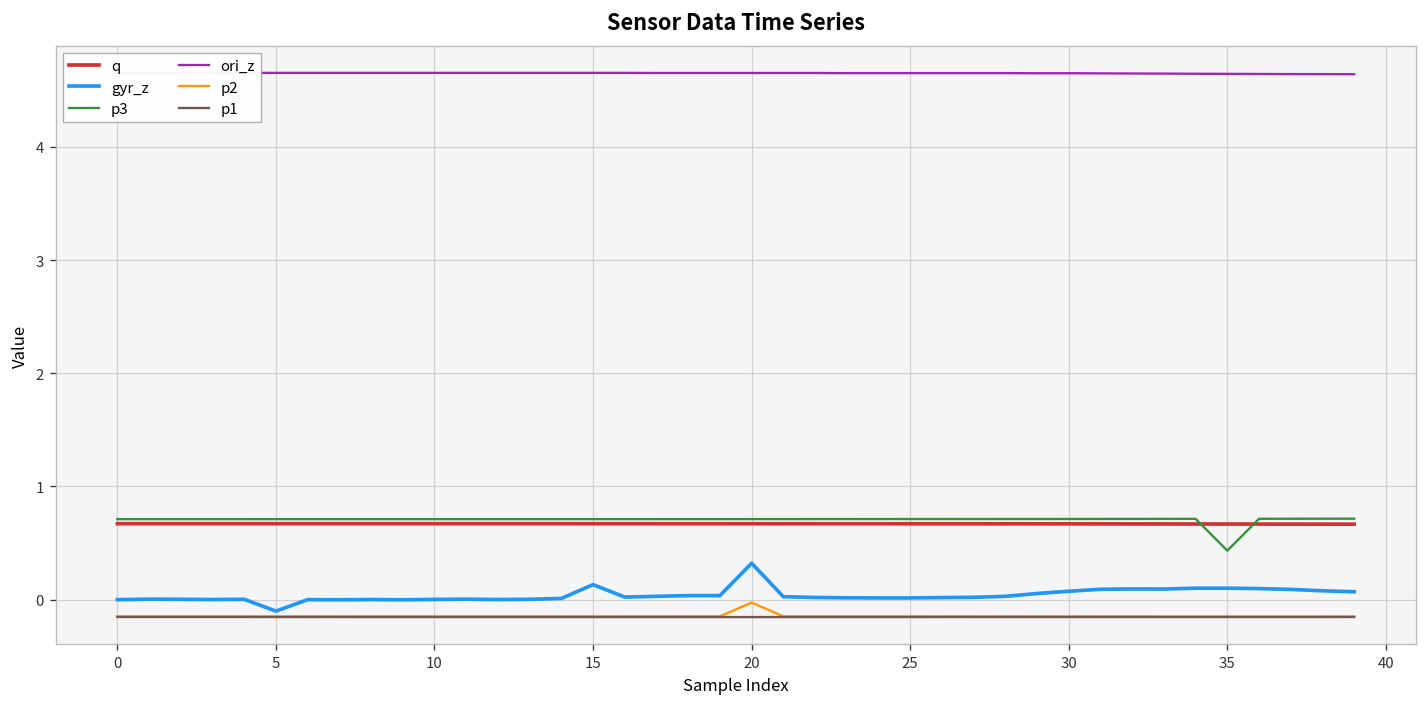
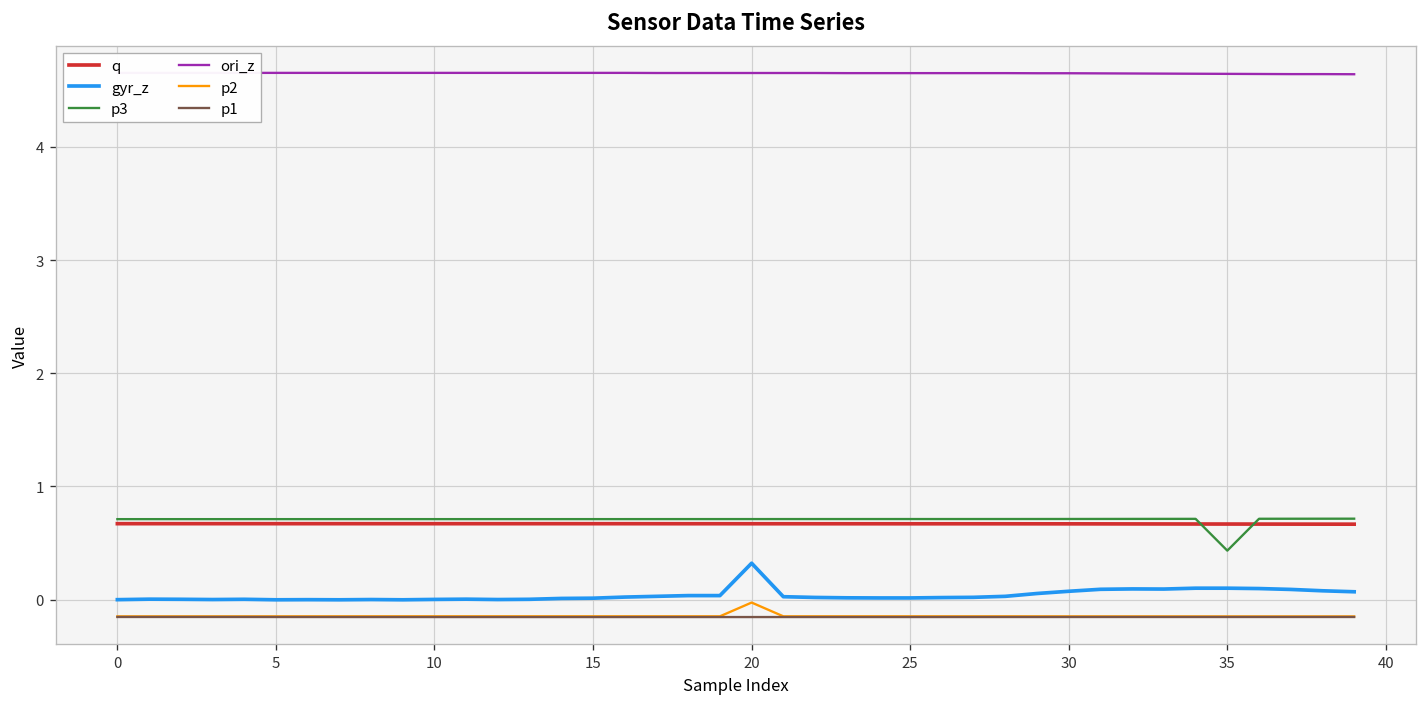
  {
    "q": {
      "0": 0.7,
      "5": 0.7,
      "10": 0.7,
      "15": 0.7,
      "20": 0.7,
      "25": 0.7,
      "30": 0.7,
      "35": 0.7
    },
    "gyr_z": {
      "0": 0.0,
-     "5": -0.1,
+     "5": 0.0,
      "10": 0.0,
-     "15": 0.1,
+     "15": 0.0,
      "20": 0.3,
      "25": 0.0,
      "30": 0.1,
      "35": 0.1
    },
    "p3": {
      "0": 0.7,
      "5": 0.7,
      "10": 0.7,
      "15": 0.7,
      "20": 0.7,
      "25": 0.7,
      "30": 0.7,
      "35": 0.4
    },
    "ori_z": {
      "5": 4.7,
      "10": 4.7,
      "15": 4.7,
      "20": 4.7,
      "25": 4.7,
      "30": 4.7,
      "35": 4.6
    },
    "p2": {
      "20": 0.0
    },
    "p1": {
      "20": -0.2
    }
  }
